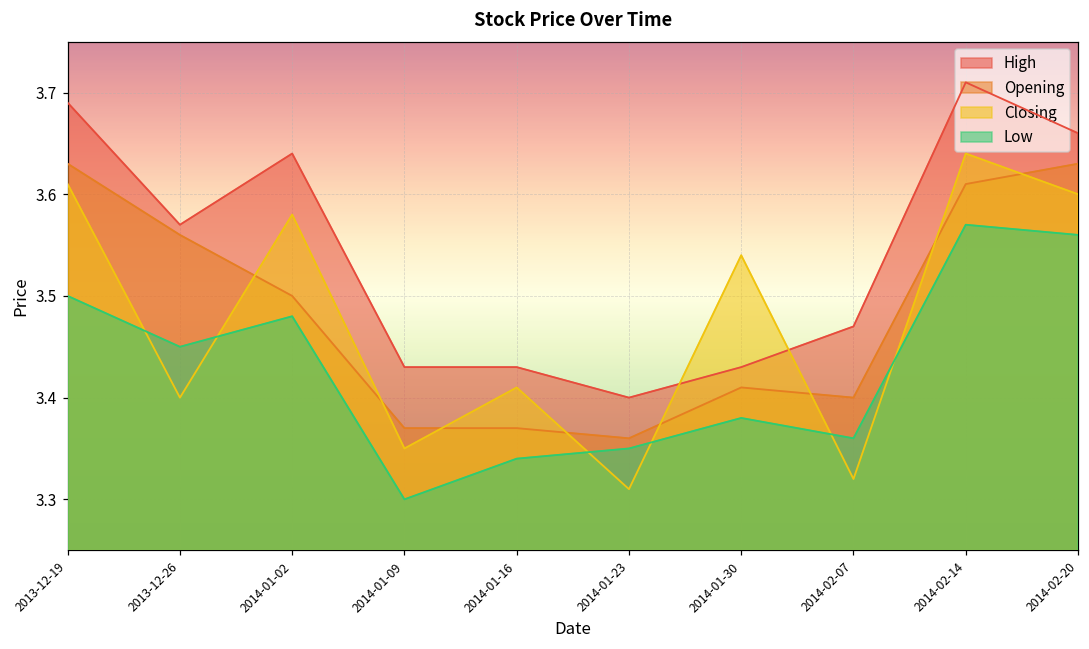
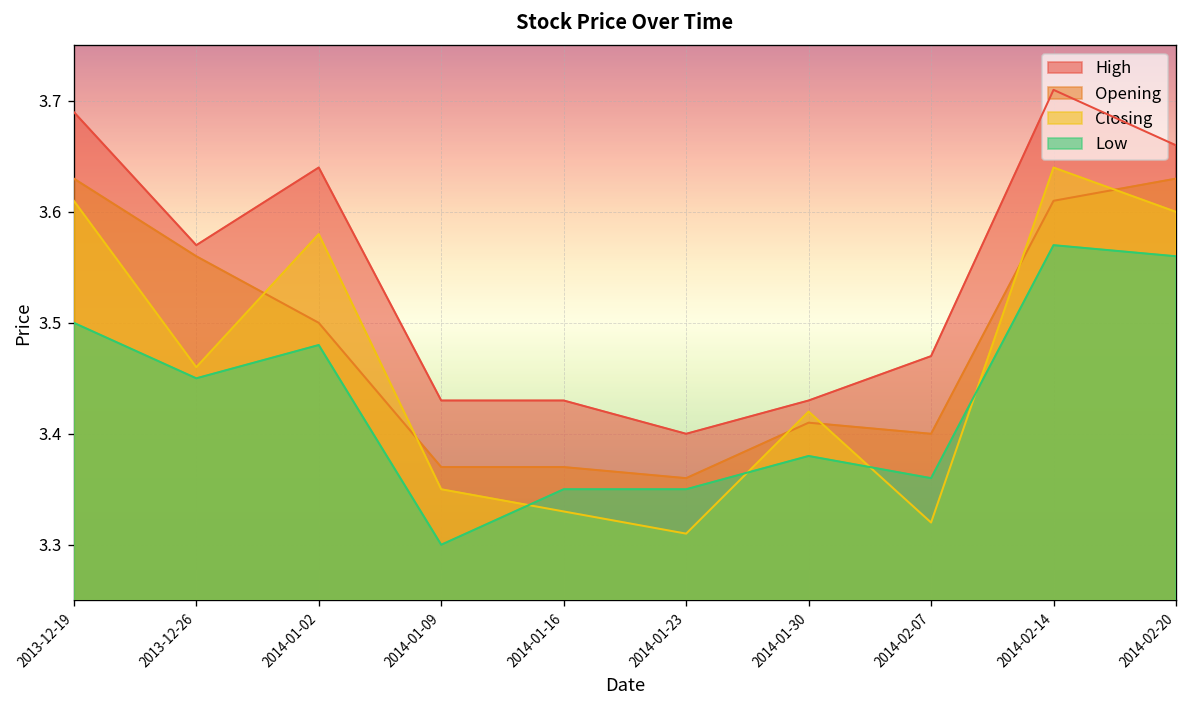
  {
    "Closing": {
      "2013-12-19": 3.61,
-     "2013-12-26": 3.40,
+     "2013-12-26": 3.46,
      "2014-01-02": 3.58,
      "2014-01-09": 3.35,
-     "2014-01-16": 3.41,
+     "2014-01-16": 3.33,
      "2014-01-23": 3.31,
-     "2014-01-30": 3.54,
+     "2014-01-30": 3.42,
      "2014-02-07": 3.32,
      "2014-02-14": 3.64,
      "2014-02-20": 3.60
    },
    "Low": {
      "2013-12-19": 3.50,
      "2013-12-26": 3.45,
      "2014-01-02": 3.48,
      "2014-01-09": 3.30,
-     "2014-01-16": 3.34,
+     "2014-01-16": 3.35,
      "2014-01-23": 3.35,
      "2014-01-30": 3.38,
      "2014-02-07": 3.36,
      "2014-02-14": 3.57,
      "2014-02-20": 3.56
    }
  }
